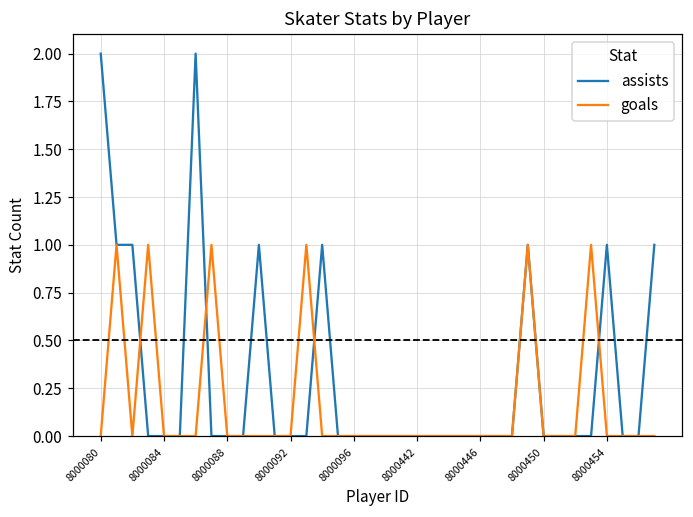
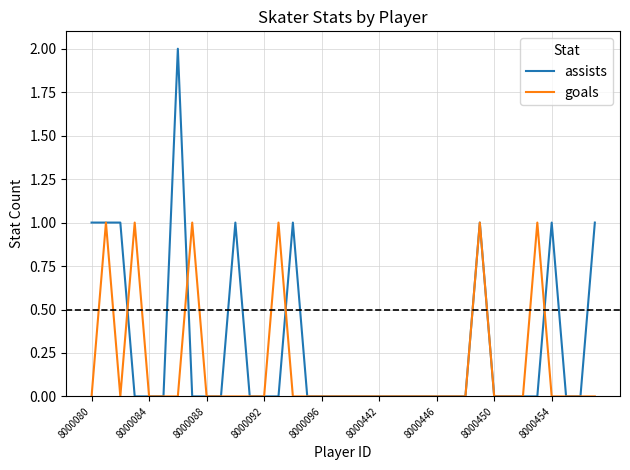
  {
    "assists": {
-     "8000080": 2,
+     "8000080": 1,
      "8000454": 1
    },
    "goals": {
      "8000080": 0,
      "8000454": 0
    }
  }
